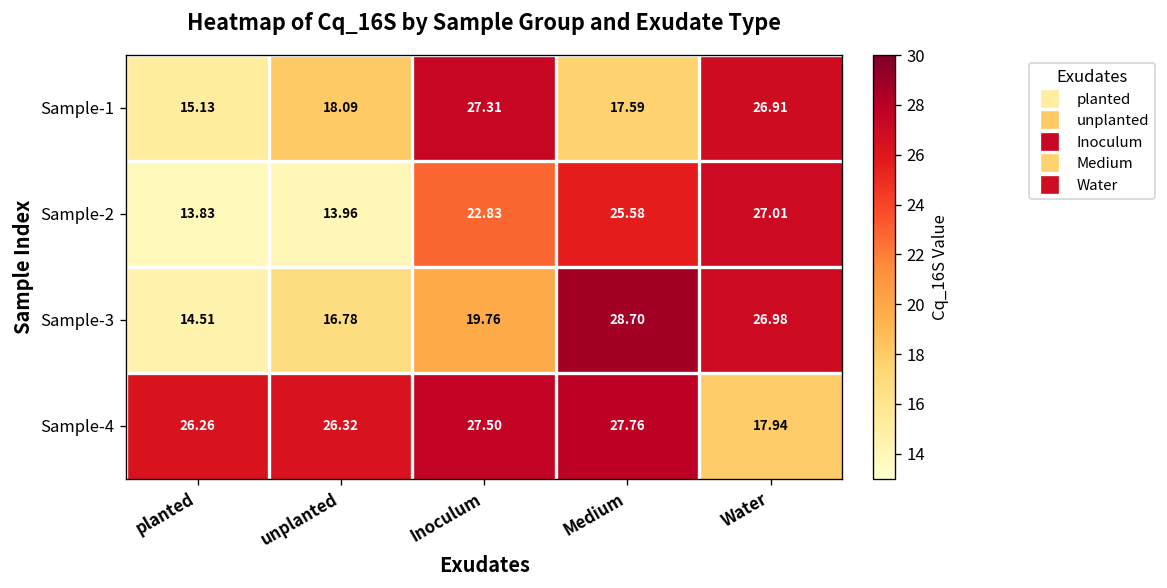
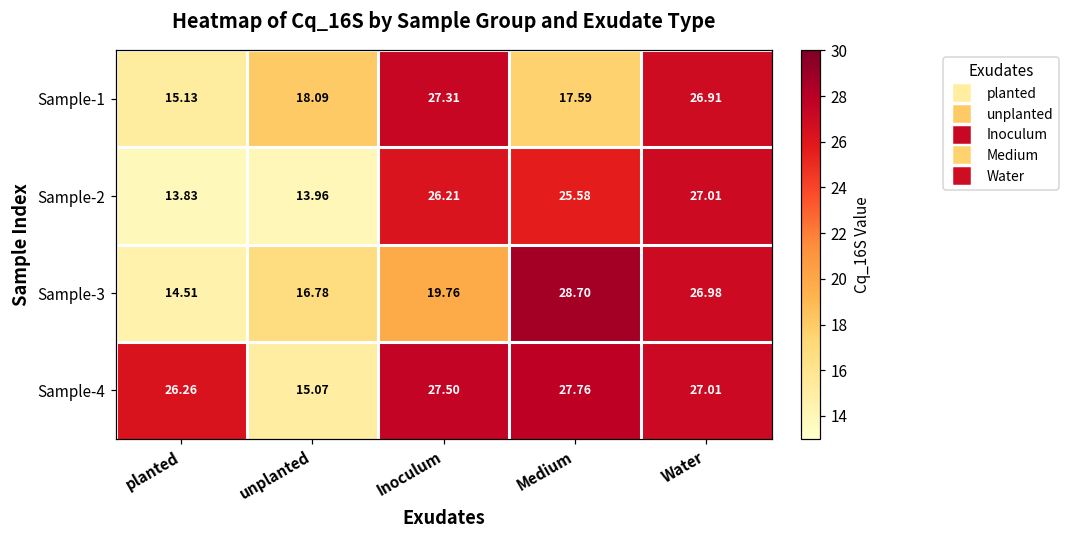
  {
    "Sample-1": {
      "planted": 15.13,
      "unplanted": 18.09,
      "Inoculum": 27.31,
      "Medium": 17.59,
      "Water": 26.91
    },
    "Sample-2": {
      "planted": 13.83,
      "unplanted": 13.96,
-     "Inoculum": 22.83,
+     "Inoculum": 26.21,
      "Medium": 25.58,
      "Water": 27.01
    },
    "Sample-3": {
      "planted": 14.51,
      "unplanted": 16.78,
      "Inoculum": 19.76,
      "Medium": 28.70,
      "Water": 26.98
    },
    "Sample-4": {
      "planted": 26.26,
-     "unplanted": 26.32,
+     "unplanted": 15.07,
      "Inoculum": 27.50,
      "Medium": 27.76,
-     "Water": 17.94
+     "Water": 27.01
    }
  }
